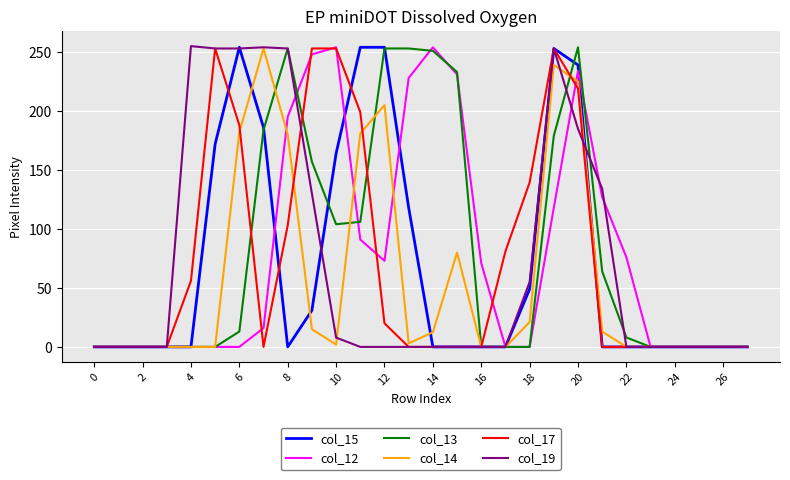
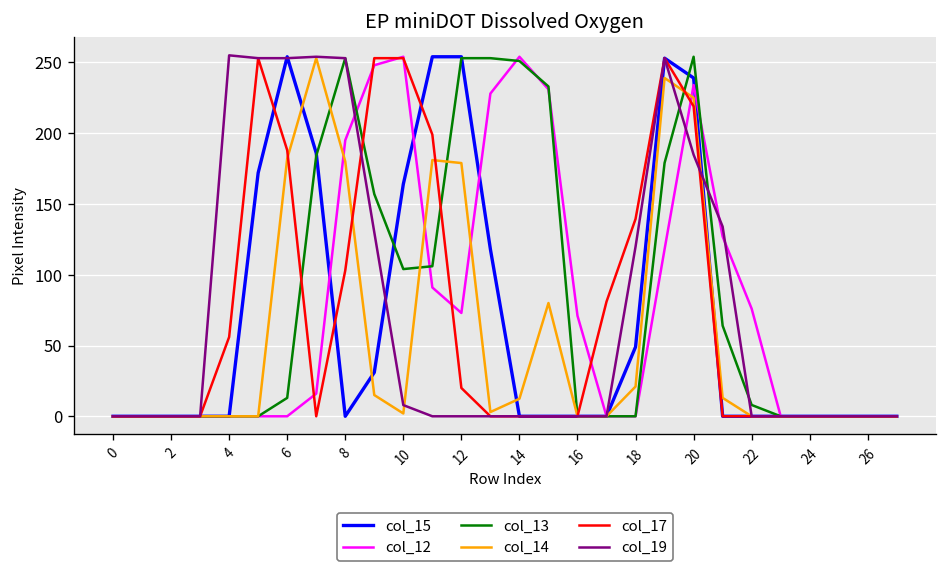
  {
    "col_15": {
      "8": 0,
      "10": 164,
      "18": 49,
      "20": 239
    },
    "col_12": {
      "6": 0,
      "8": 195,
      "12": 73,
      "14": 254,
      "16": 71,
      "20": 234,
      "22": 76
    },
    "col_13": {
      "6": 13,
      "10": 104,
      "14": 251,
      "20": 254,
      "22": 8
    },
    "col_14": {
      "6": 182,
      "8": 180,
      "10": 2,
-     "12": 205,
+     "12": 179,
      "14": 12,
      "18": 21,
      "20": 225
    },
    "col_17": {
      "4": 56,
      "6": 188,
      "8": 103,
      "12": 20,
      "18": 139,
      "20": 219
    },
    "col_19": {
      "4": 255,
      "10": 8,
      "12": 0,
-     "18": 55,
+     "18": 120,
      "20": 185
    }
  }
